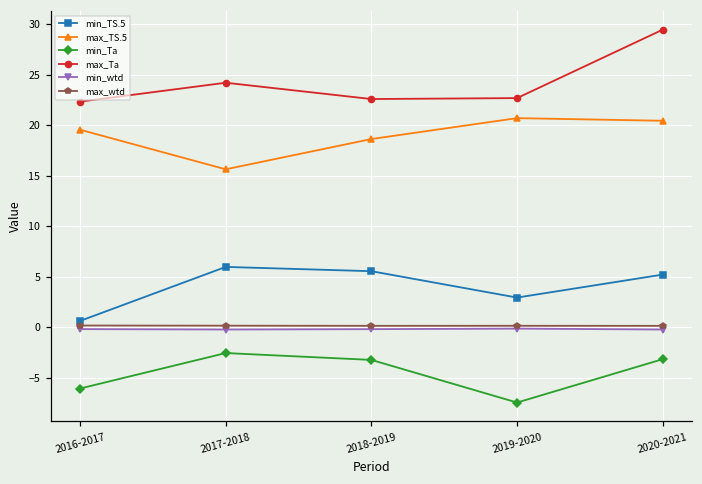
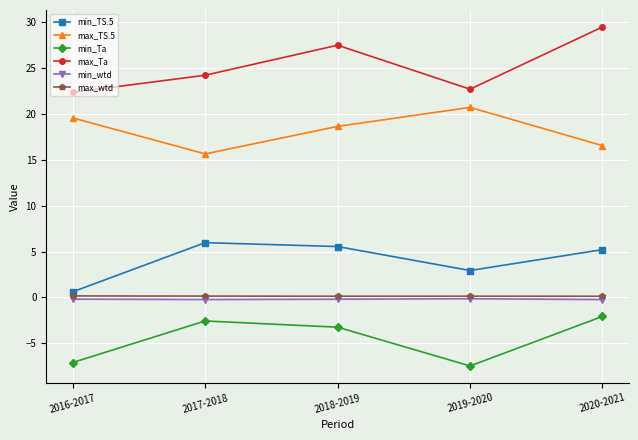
  {
    "min_TS.5": {
      "2016-2017": 1,
      "2017-2018": 6,
      "2018-2019": 6,
      "2019-2020": 3,
      "2020-2021": 5
    },
    "max_TS.5": {
      "2016-2017": 20,
      "2017-2018": 16,
      "2018-2019": 19,
      "2019-2020": 21,
-     "2020-2021": 20
+     "2020-2021": 17
    },
    "min_Ta": {
-     "2016-2017": -6,
+     "2016-2017": -7,
      "2017-2018": -3,
      "2018-2019": -3,
      "2019-2020": -7,
-     "2020-2021": -3
+     "2020-2021": -2
    },
    "max_Ta": {
      "2017-2018": 24,
-     "2018-2019": 23,
+     "2018-2019": 27,
      "2019-2020": 23,
      "2020-2021": 29
    },
    "min_wtd": {
      "2016-2017": 0,
      "2017-2018": 0,
      "2018-2019": 0,
      "2020-2021": 0
    },
    "max_wtd": {
      "2016-2017": 0,
      "2017-2018": 0,
      "2018-2019": 0,
      "2020-2021": 0
    }
  }
